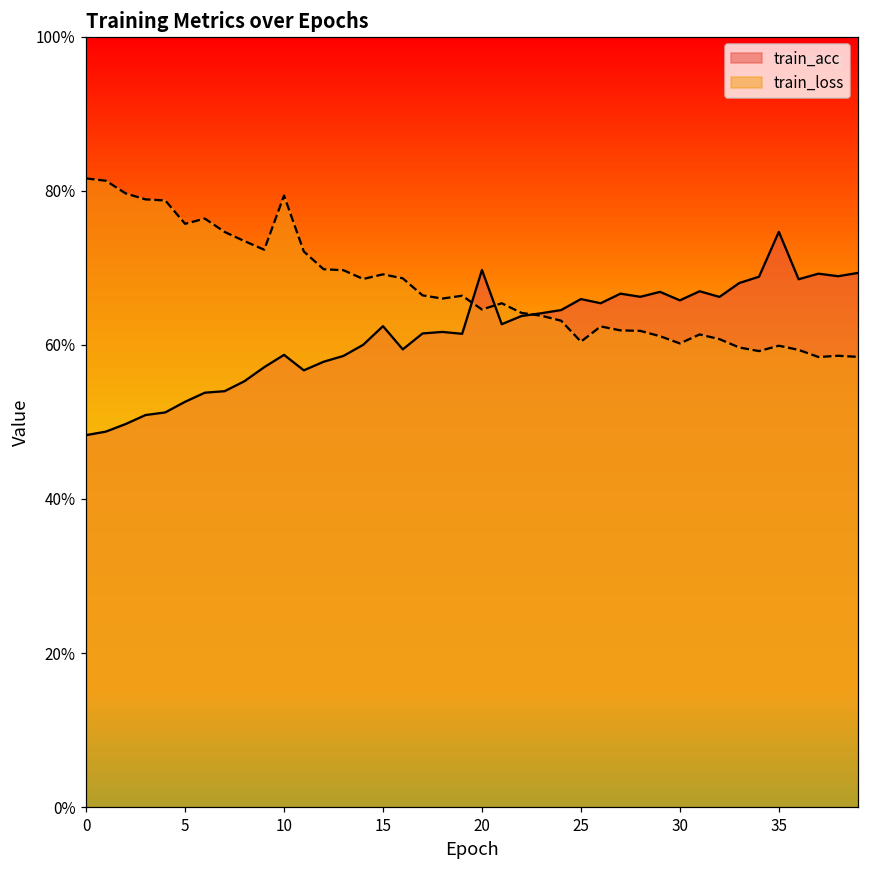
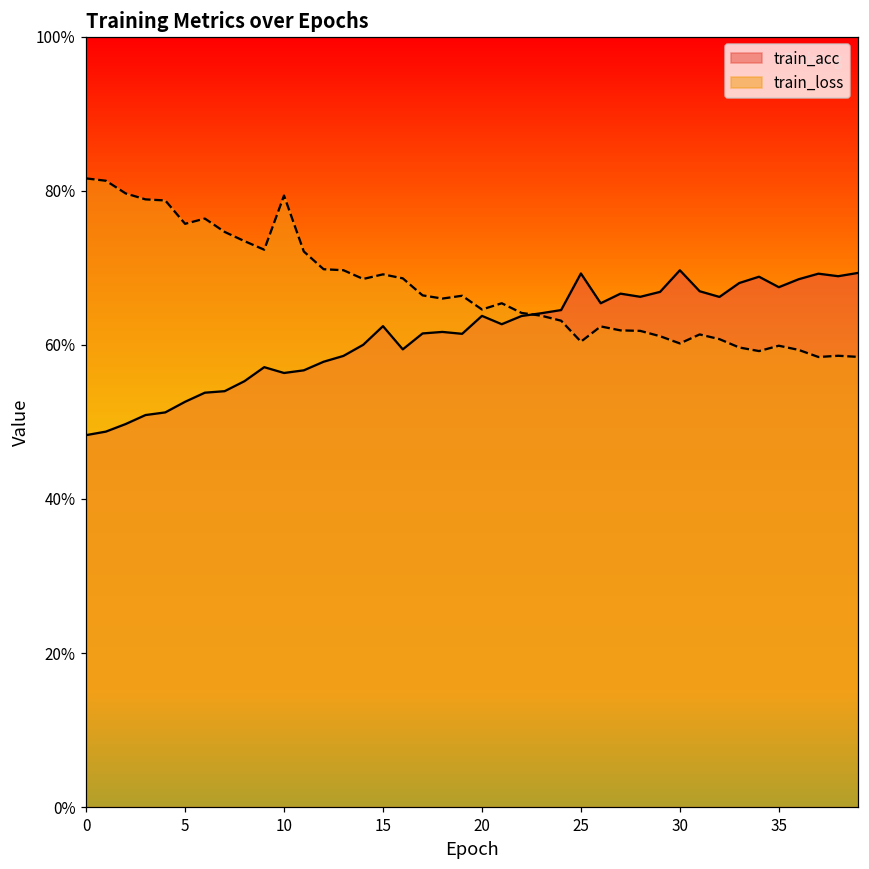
  {
    "train_acc": {
      "0": "48%",
      "5": "53%",
-     "10": "59%",
+     "10": "56%",
      "15": "62%",
-     "20": "70%",
-     "25": "66%",
-     "30": "66%",
-     "35": "75%"
+     "20": "64%",
+     "25": "69%",
+     "30": "70%",
+     "35": "67%"
    },
    "train_loss": {
      "0": "82%",
      "5": "76%",
      "10": "79%",
      "15": "69%",
      "20": "65%",
      "25": "60%",
      "30": "60%",
      "35": "60%"
    }
  }
